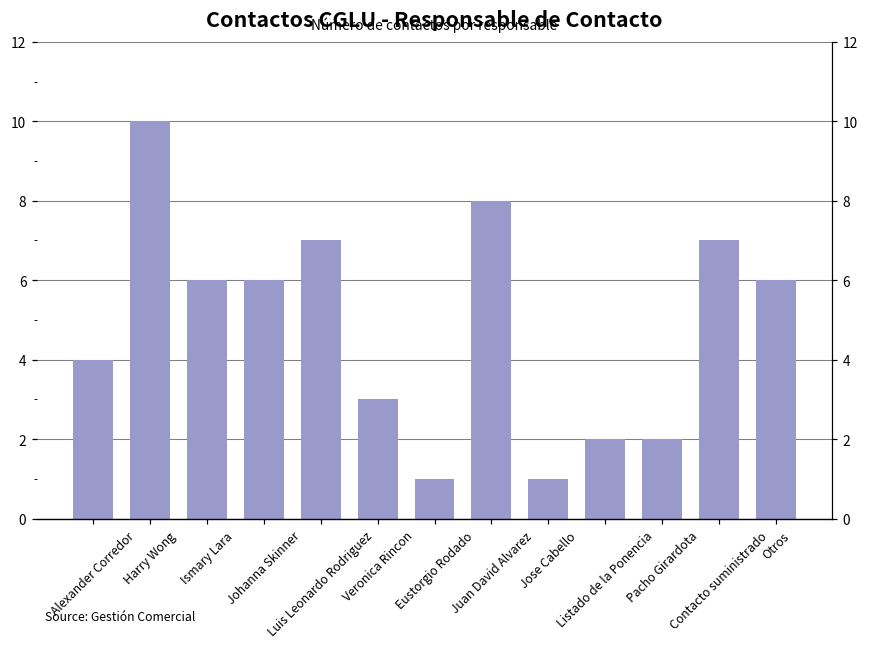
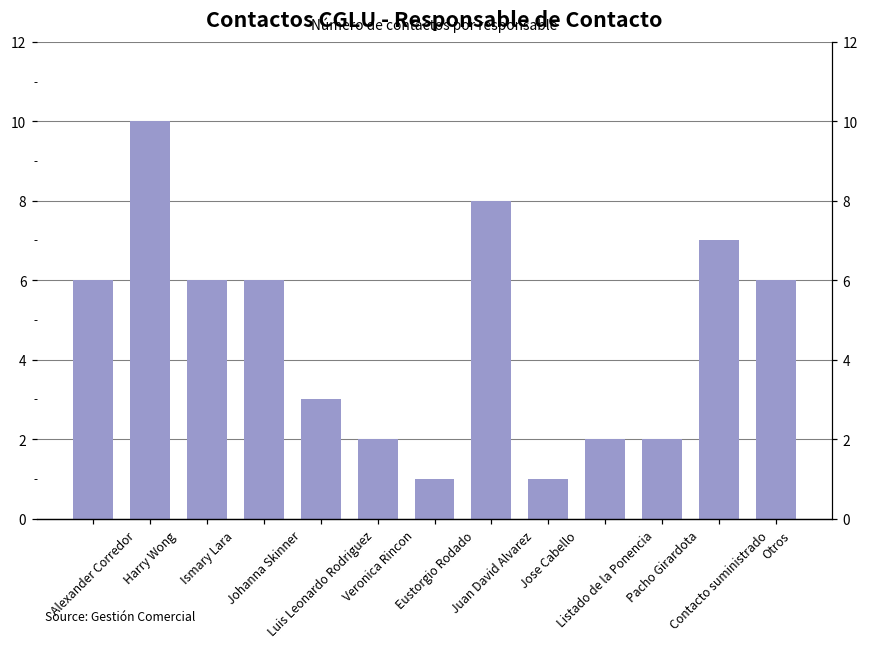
  {
-   "Alexander Corredor": 4,
+   "Alexander Corredor": 6,
    "Harry Wong": 10,
    "Ismary Lara": 6,
    "Johanna Skinner": 6,
-   "Luis Leonardo Rodriguez": 7,
-   "Veronica Rincon": 3,
+   "Luis Leonardo Rodriguez": 3,
+   "Veronica Rincon": 2,
    "Eustorgio Rodado": 1,
    "Juan David Alvarez": 8,
    "Jose Cabello": 1,
    "Listado de la Ponencia": 2,
    "Pacho Girardota": 2,
    "Contacto suministrado": 7,
    "Otros": 6
  }
